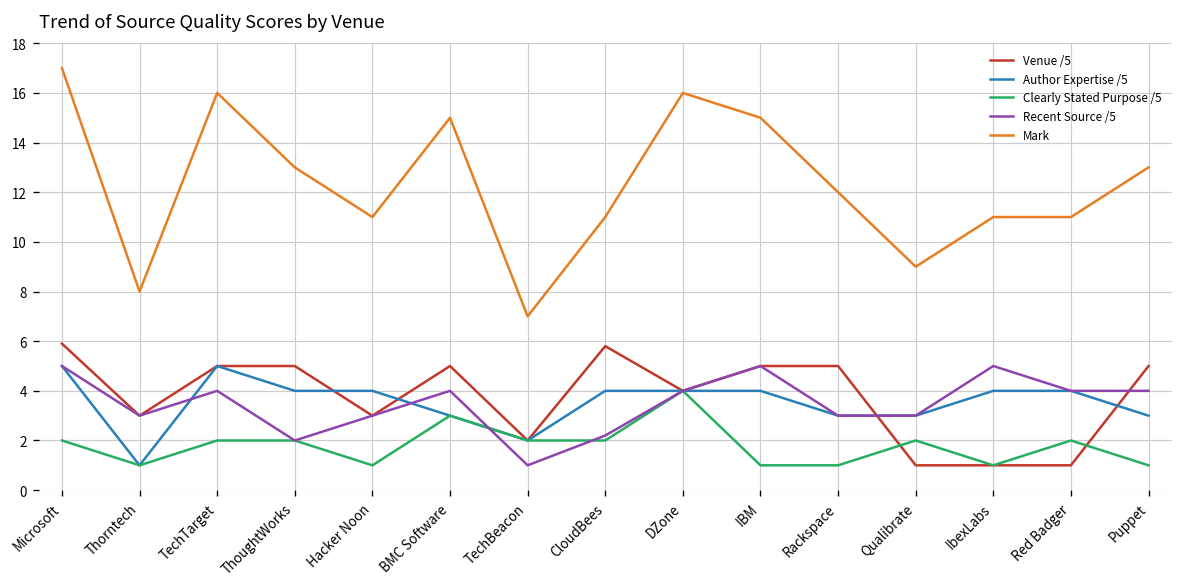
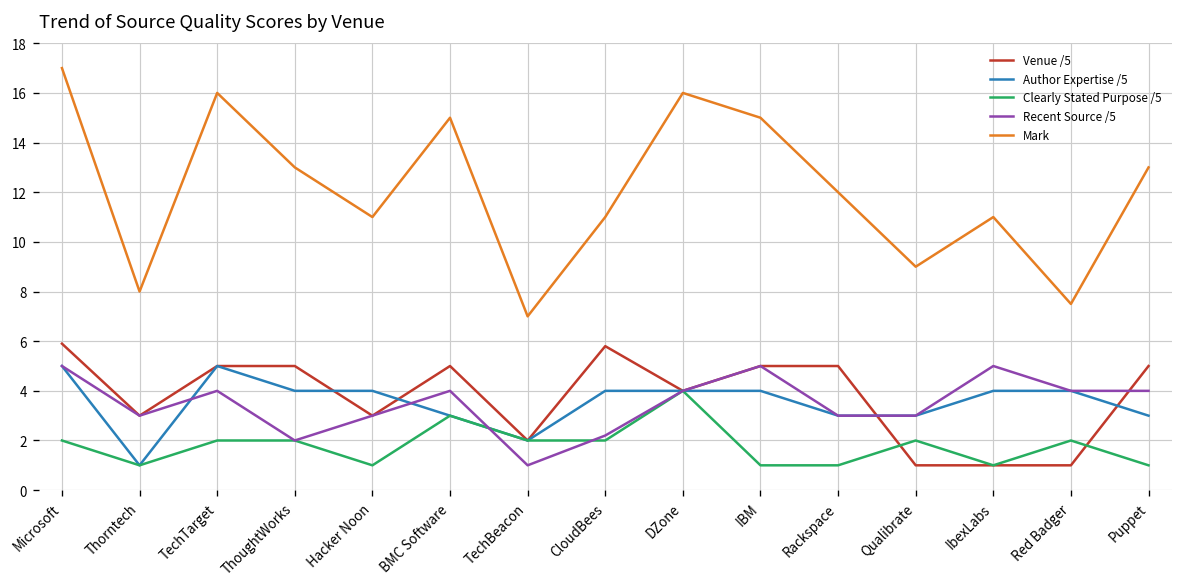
  {
    "Venue /5": {
      "Microsoft": 5.9,
      "ThoughtWorks": 5.0,
      "BMC Software": 5.0,
      "CloudBees": 5.8,
      "Rackspace": 5.0,
      "Qualibrate": 1.0,
      "Red Badger": 1.0,
      "Puppet": 5.0
    },
    "Author Expertise /5": {
      "ThoughtWorks": 4.0,
      "Hacker Noon": 4.0,
      "CloudBees": 4.0,
      "IBM": 4.0,
      "IbexLabs": 4.0,
      "Puppet": 3.0
    },
    "Clearly Stated Purpose /5": {
      "Microsoft": 2.0,
      "TechTarget": 2.0,
      "Hacker Noon": 1.0,
      "CloudBees": 2.0,
      "IBM": 1.0,
      "Rackspace": 1.0,
      "Qualibrate": 2.0,
      "Red Badger": 2.0,
      "Puppet": 1.0
    },
    "Recent Source /5": {
      "TechTarget": 4.0,
      "BMC Software": 4.0,
      "TechBeacon": 1.0,
      "CloudBees": 2.2,
      "IbexLabs": 5.0,
      "Puppet": 4.0
    },
    "Mark": {
      "Microsoft": 17.0,
      "Thorntech": 8.0,
      "TechTarget": 16.0,
      "ThoughtWorks": 13.0,
      "Hacker Noon": 11.0,
      "BMC Software": 15.0,
      "TechBeacon": 7.0,
      "CloudBees": 11.0,
      "DZone": 16.0,
      "IBM": 15.0,
      "Rackspace": 12.0,
      "Qualibrate": 9.0,
      "IbexLabs": 11.0,
-     "Red Badger": 11.0,
+     "Red Badger": 7.5,
      "Puppet": 13.0
    }
  }
